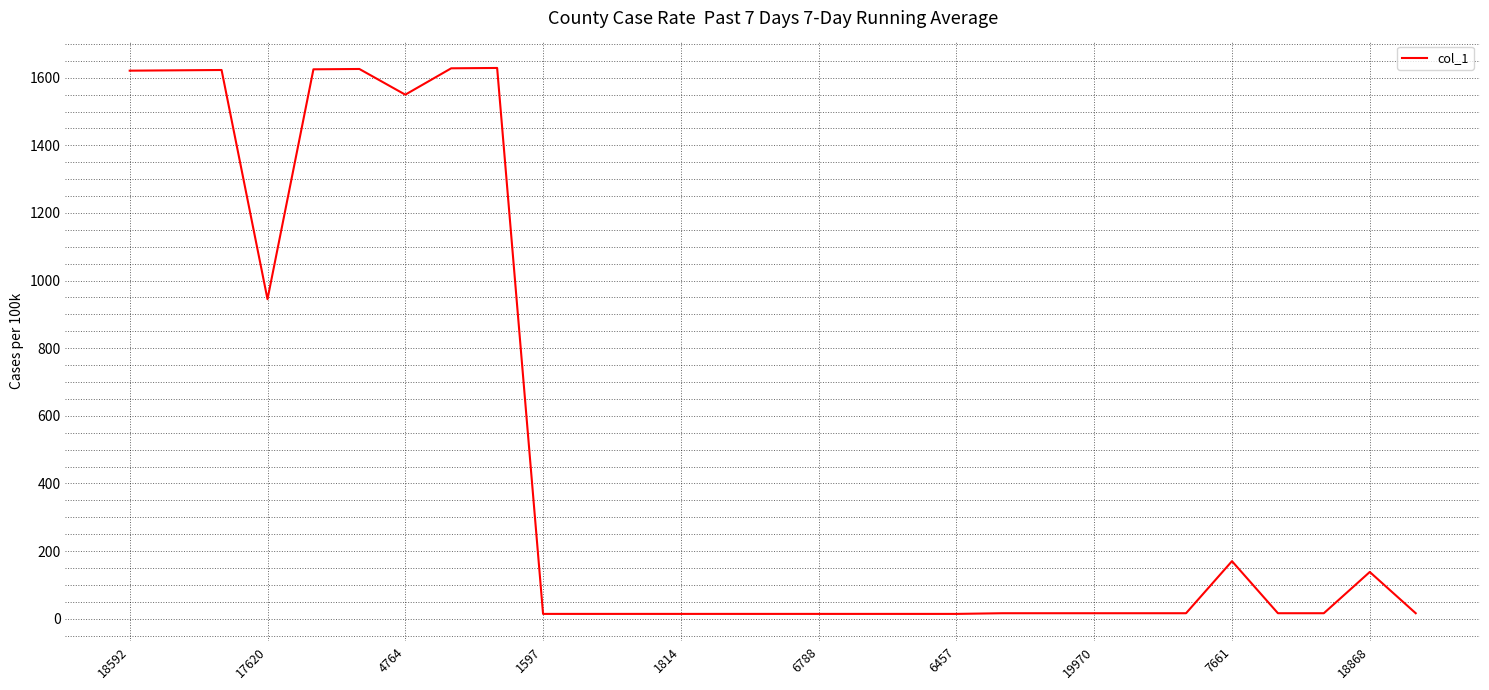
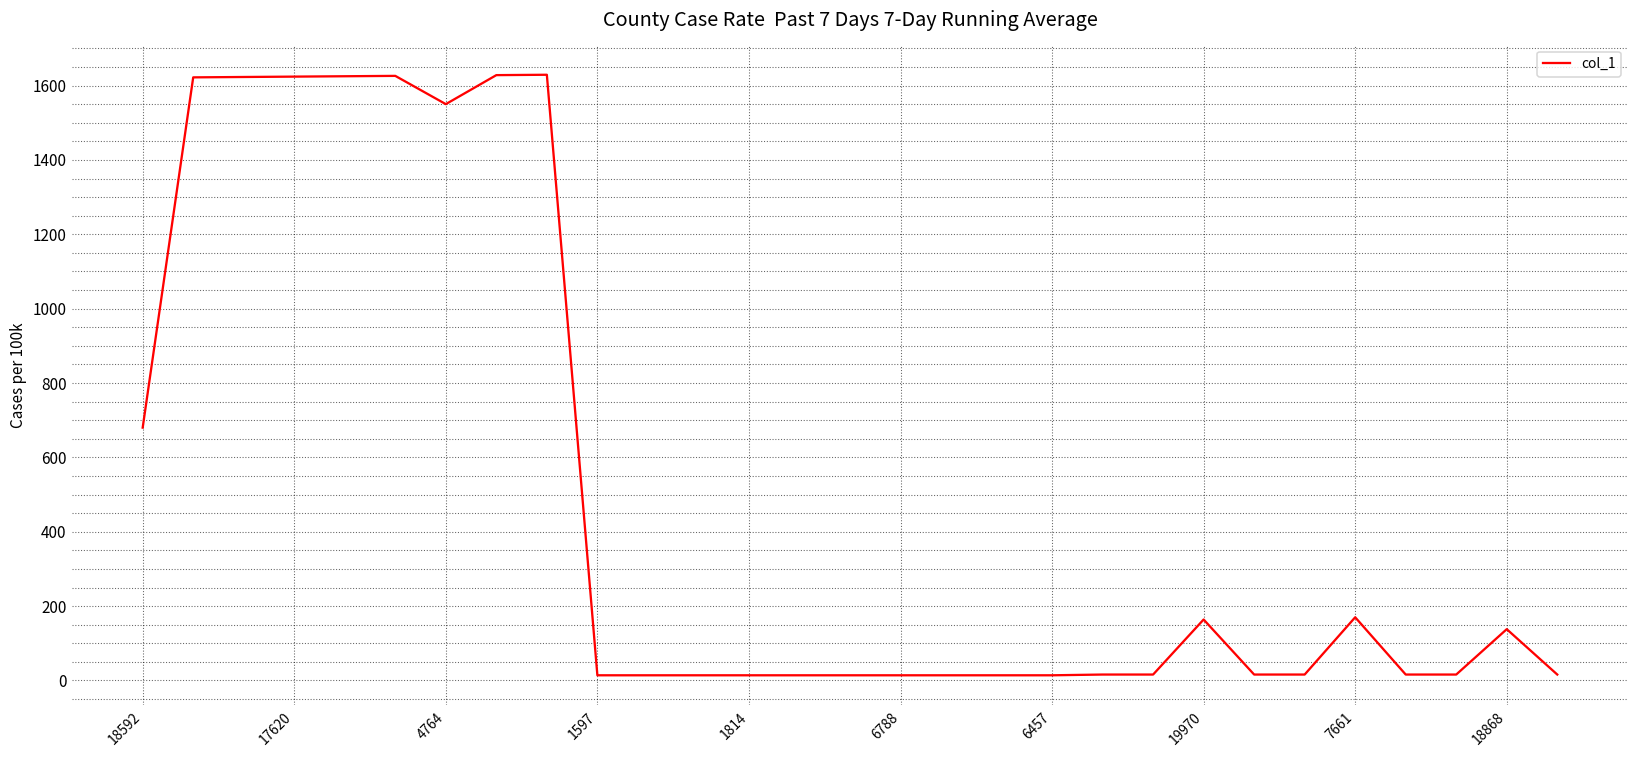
  {
-   "18592": 1620,
-   "17620": 950,
+   "18592": 680,
+   "17620": 1620,
    "4764": 1550,
    "1597": 10,
    "1814": 10,
    "6788": 10,
    "6457": 10,
-   "19970": 20,
+   "19970": 160,
    "7661": 170,
    "18868": 140
  }
